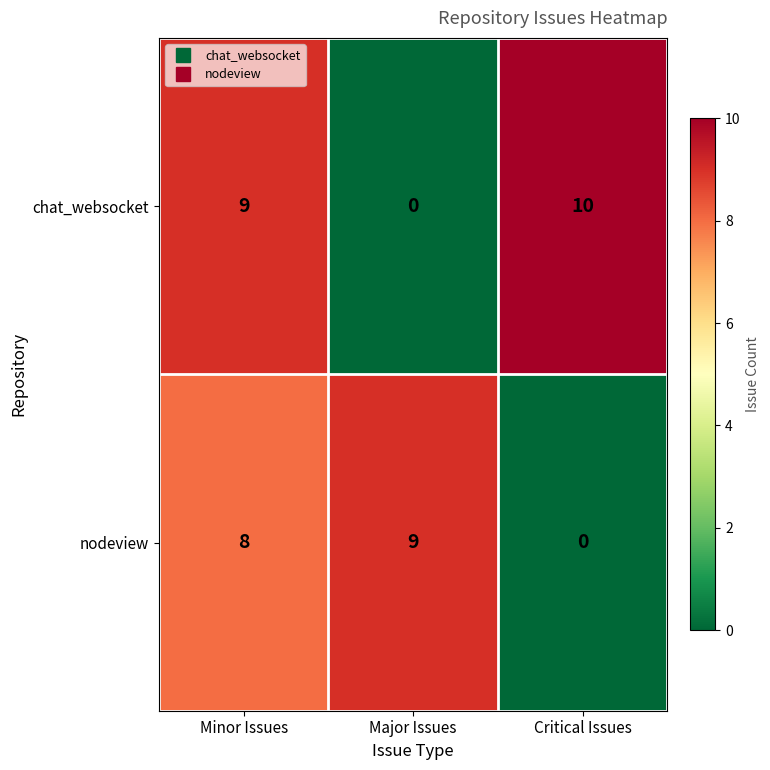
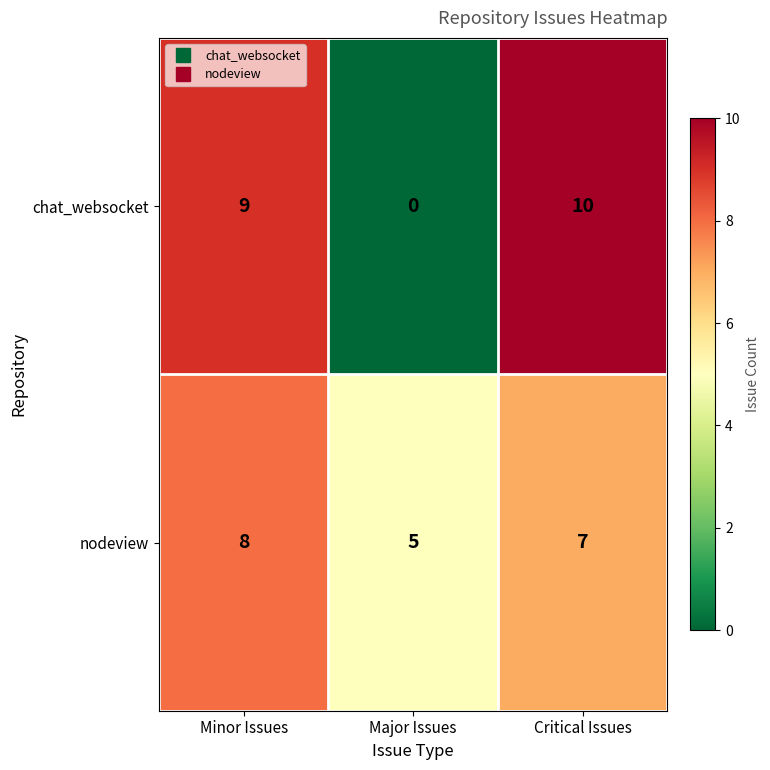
  {
    "chat_websocket": {
      "Minor Issues": 9,
      "Major Issues": 0,
      "Critical Issues": 10
    },
    "nodeview": {
      "Minor Issues": 8,
-     "Major Issues": 9,
-     "Critical Issues": 0
+     "Major Issues": 5,
+     "Critical Issues": 7
    }
  }
